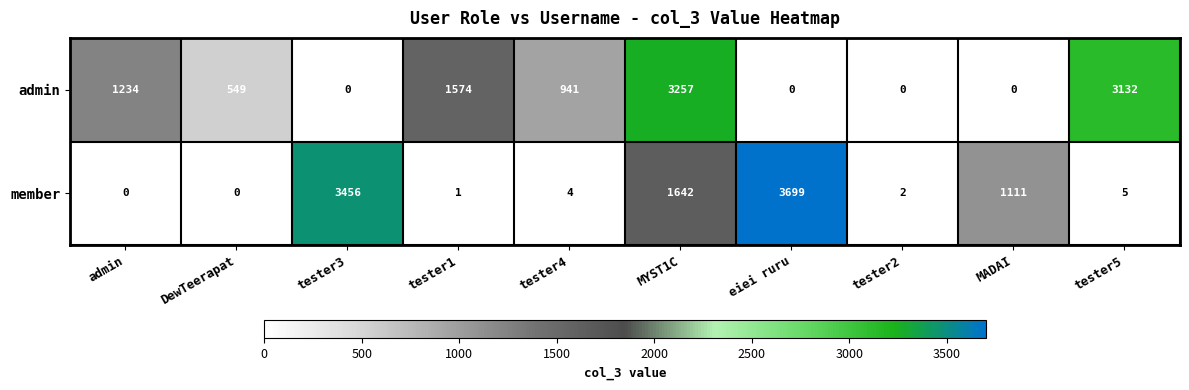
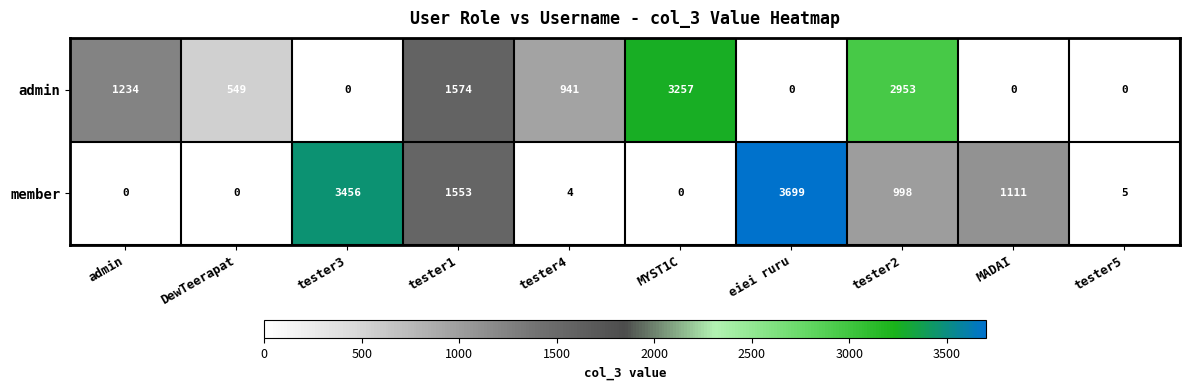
  {
    "admin": {
      "admin": 1234,
      "tester3": 0,
      "tester1": 1574,
      "tester4": 941,
      "MYST1C": 3257,
      "eiei ruru": 0,
-     "tester2": 0,
+     "tester2": 2953,
      "MADAI": 0,
-     "tester5": 3132
+     "tester5": 0
    },
    "member": {
      "admin": 0,
      "DewTeerapat": 0,
      "tester3": 3456,
-     "tester1": 1,
+     "tester1": 1553,
      "tester4": 4,
-     "MYST1C": 1642,
+     "MYST1C": 0,
      "eiei ruru": 3699,
-     "tester2": 2,
+     "tester2": 998,
      "MADAI": 1111,
      "tester5": 5
    }
  }
